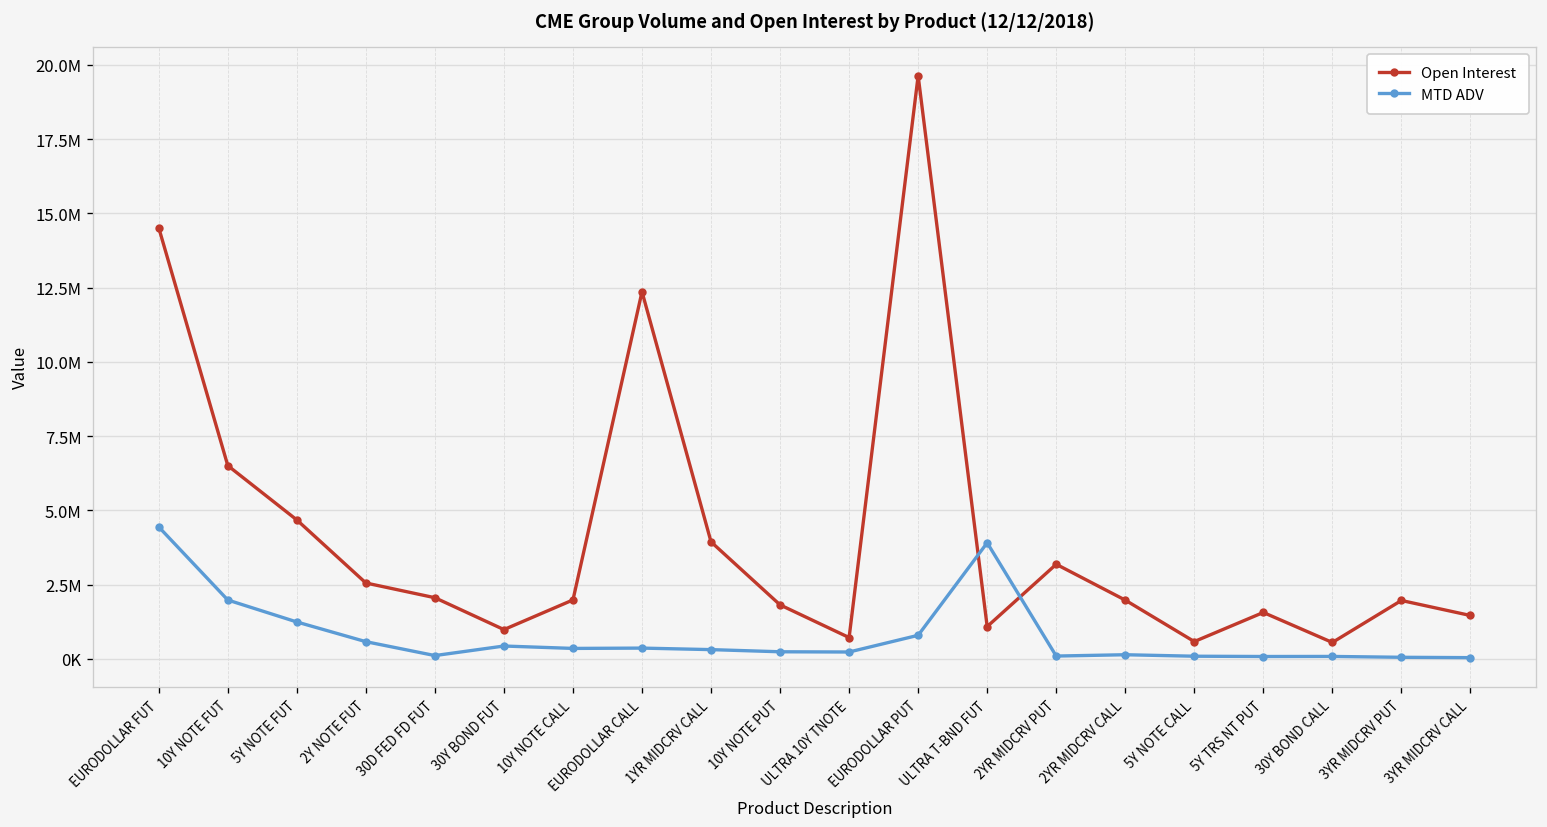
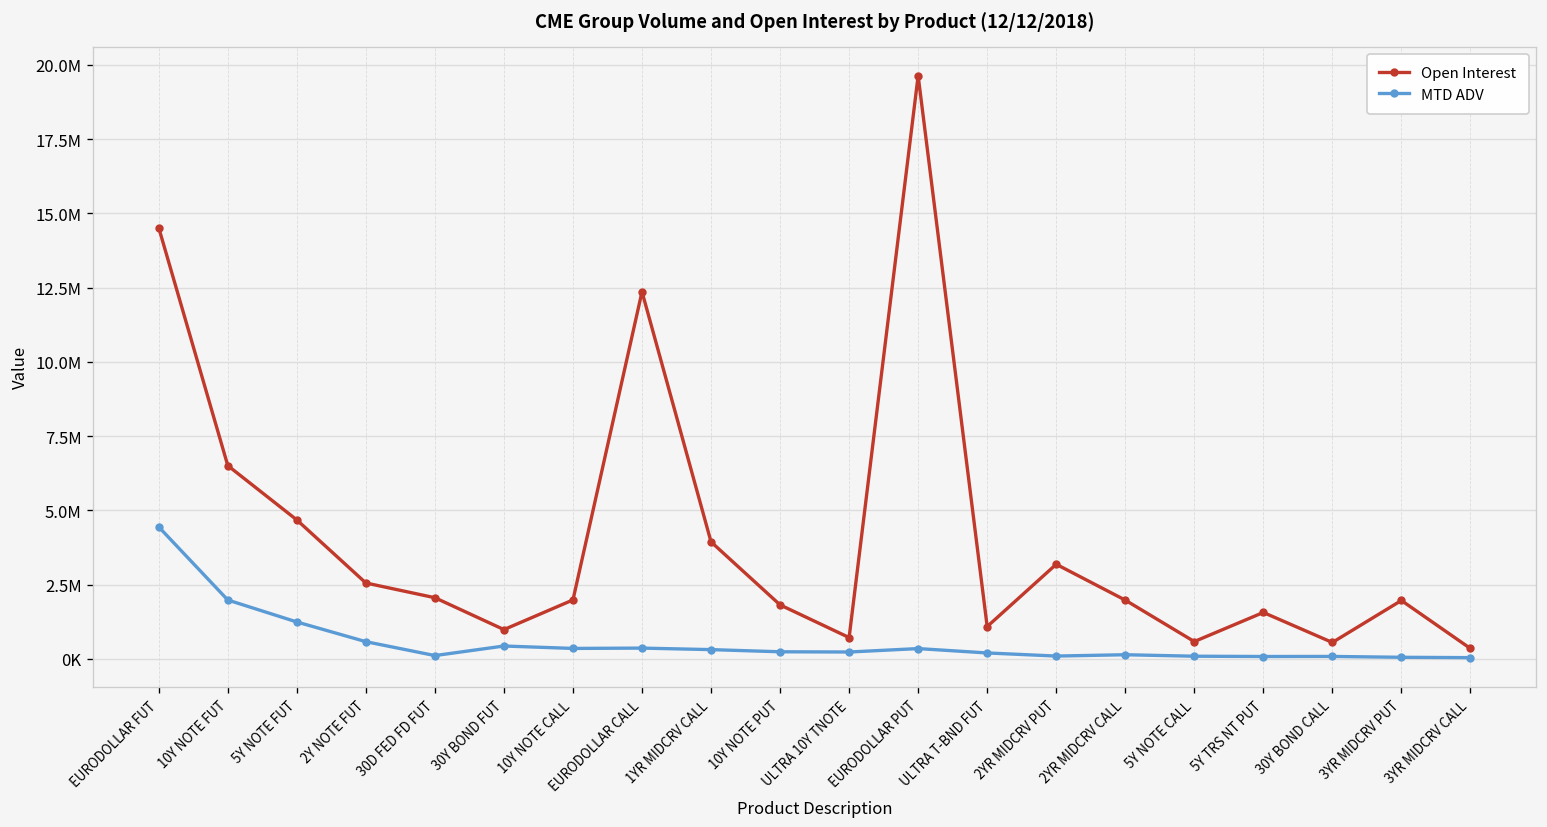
  {
    "Open Interest": {
      "EURODOLLAR FUT": 14500000,
      "10Y NOTE FUT": 6500000,
      "5Y NOTE FUT": 4700000,
      "2Y NOTE FUT": 2600000,
      "30D FED FD FUT": 2100000,
      "30Y BOND FUT": 1000000,
      "10Y NOTE CALL": 2000000,
      "EURODOLLAR CALL": 12400000,
      "1YR MIDCRV CALL": 3900000,
      "10Y NOTE PUT": 1800000,
      "ULTRA 10Y TNOTE": 700000,
      "EURODOLLAR PUT": 19600000,
      "ULTRA T-BND FUT": 1100000,
      "2YR MIDCRV PUT": 3200000,
      "2YR MIDCRV CALL": 2000000,
      "5Y NOTE CALL": 600000,
      "5Y TRS NT PUT": 1600000,
      "30Y BOND CALL": 500000,
      "3YR MIDCRV PUT": 2000000,
-     "3YR MIDCRV CALL": 1500000
+     "3YR MIDCRV CALL": 300000
    },
    "MTD ADV": {
      "EURODOLLAR FUT": 4400000,
      "10Y NOTE FUT": 2000000,
      "5Y NOTE FUT": 1200000,
      "2Y NOTE FUT": 600000,
      "30D FED FD FUT": 100000,
      "30Y BOND FUT": 400000,
      "10Y NOTE CALL": 300000,
      "EURODOLLAR CALL": 400000,
      "1YR MIDCRV CALL": 300000,
      "10Y NOTE PUT": 200000,
      "ULTRA 10Y TNOTE": 200000,
-     "EURODOLLAR PUT": 800000,
-     "ULTRA T-BND FUT": 3900000,
+     "EURODOLLAR PUT": 300000,
+     "ULTRA T-BND FUT": 200000,
      "2YR MIDCRV PUT": 100000,
      "2YR MIDCRV CALL": 100000,
      "5Y NOTE CALL": 100000,
      "5Y TRS NT PUT": 100000,
      "30Y BOND CALL": 100000,
      "3YR MIDCRV PUT": 100000,
      "3YR MIDCRV CALL": 0
    }
  }
